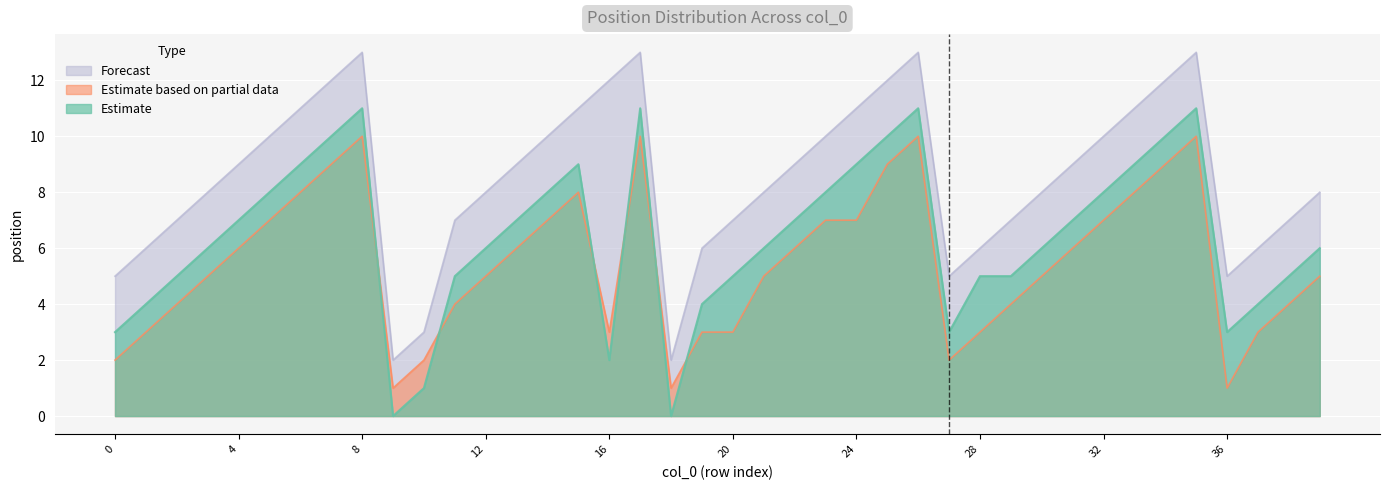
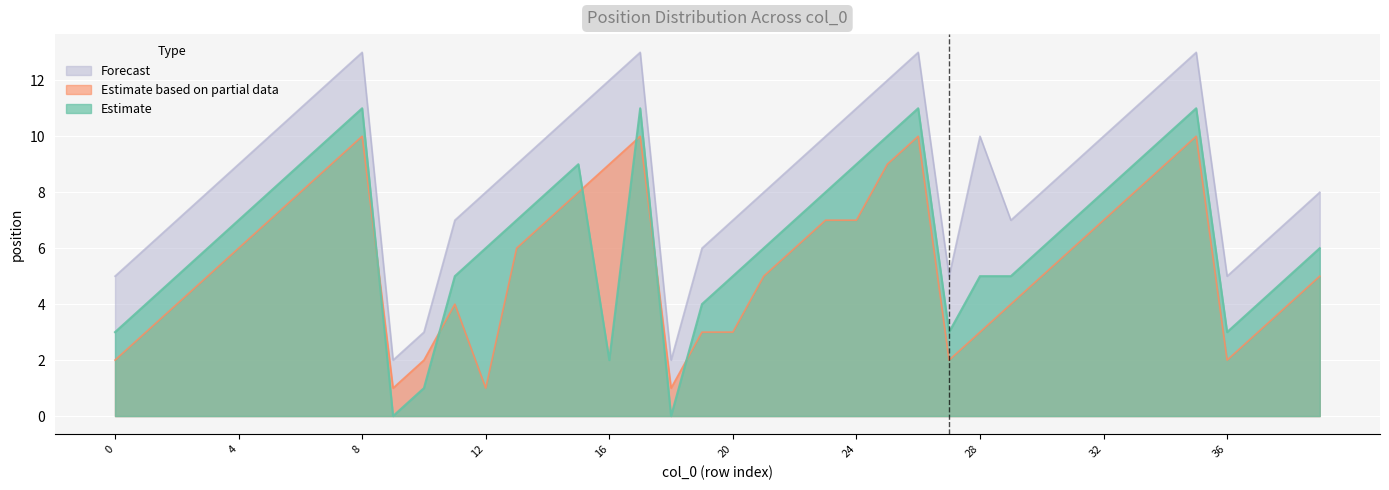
  {
    "Forecast": {
      "0": 5,
      "4": 9,
      "8": 13,
      "12": 8,
      "16": 12,
      "20": 7,
      "24": 11,
-     "28": 6,
+     "28": 10,
      "32": 10,
      "36": 5
    },
    "Estimate based on partial data": {
      "0": 2,
      "4": 6,
      "8": 10,
-     "12": 5,
-     "16": 3,
+     "12": 1,
+     "16": 9,
      "20": 3,
      "24": 7,
      "28": 3,
      "32": 7,
-     "36": 1
+     "36": 2
    },
    "Estimate": {
      "0": 3,
      "4": 7,
      "8": 11,
      "12": 6,
      "16": 2,
      "20": 5,
      "24": 9,
      "28": 5,
      "32": 8,
      "36": 3
    }
  }
